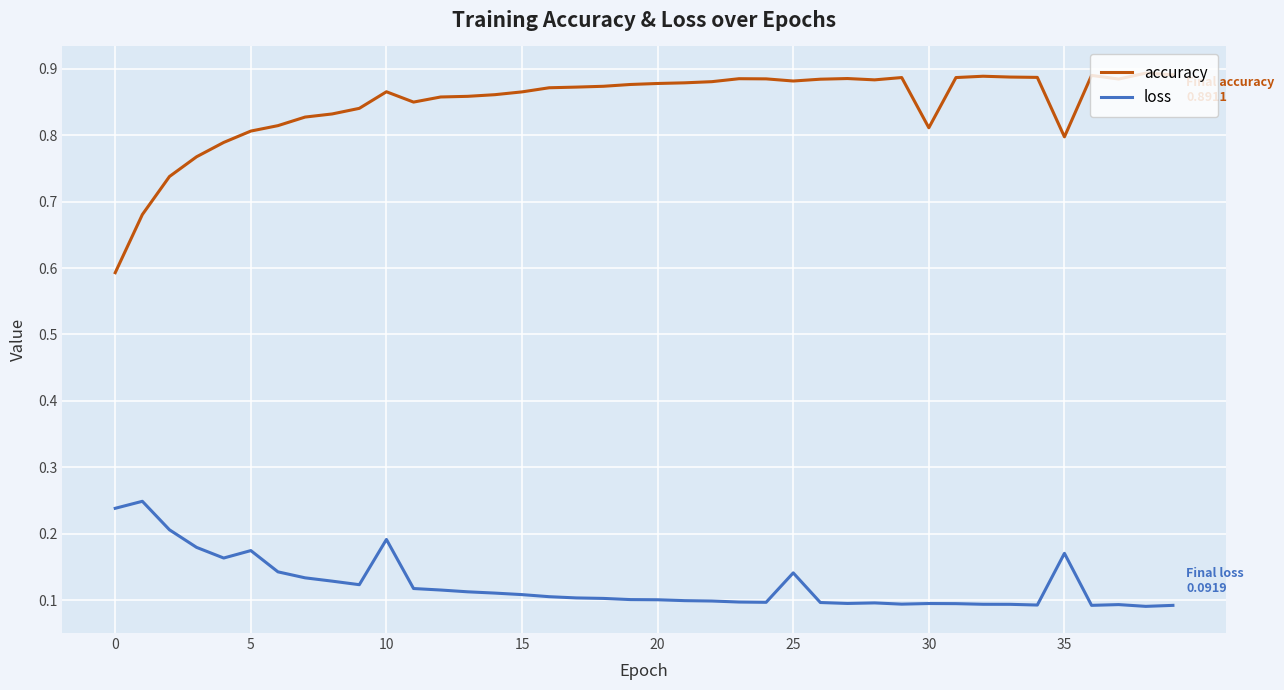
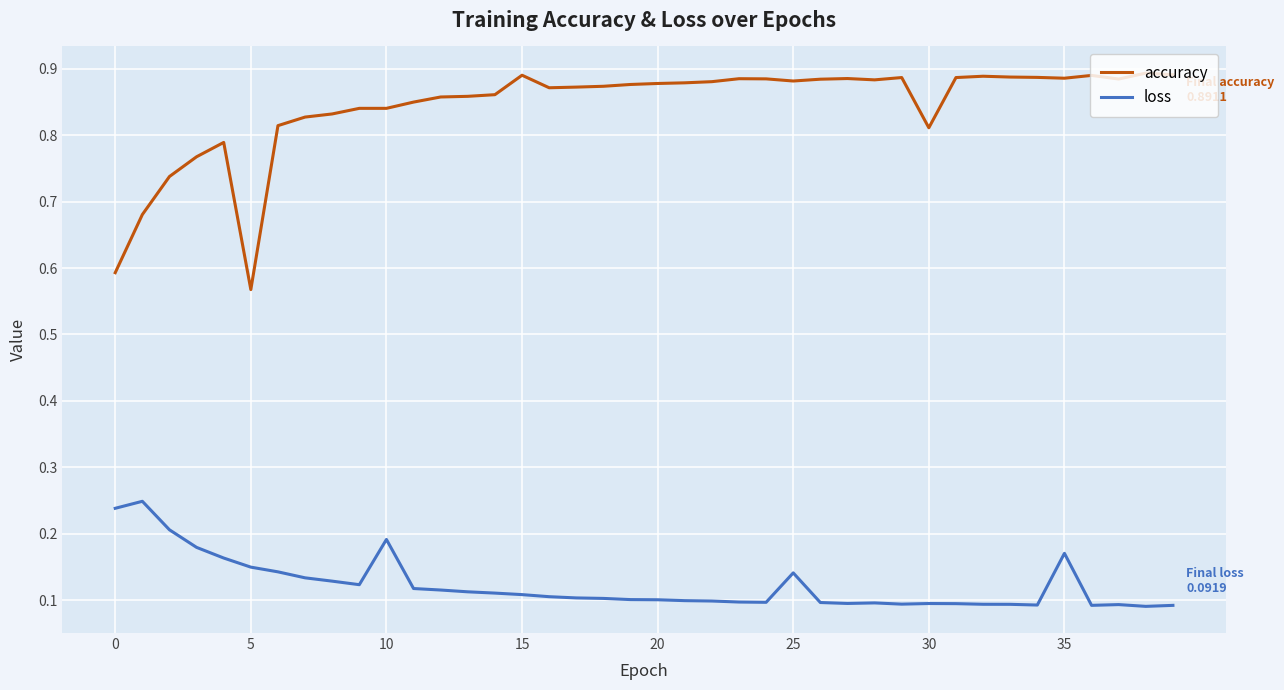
  {
    "accuracy": {
      "0": 0.59,
-     "5": 0.81,
-     "10": 0.87,
-     "15": 0.87,
+     "5": 0.57,
+     "10": 0.84,
+     "15": 0.89,
      "20": 0.88,
      "25": 0.88,
      "30": 0.81,
-     "35": 0.80
+     "35": 0.89
    },
    "loss": {
      "0": 0.24,
-     "5": 0.17,
+     "5": 0.15,
      "10": 0.19,
      "15": 0.11,
      "20": 0.10,
      "25": 0.14,
      "30": 0.09,
      "35": 0.17
    }
  }
